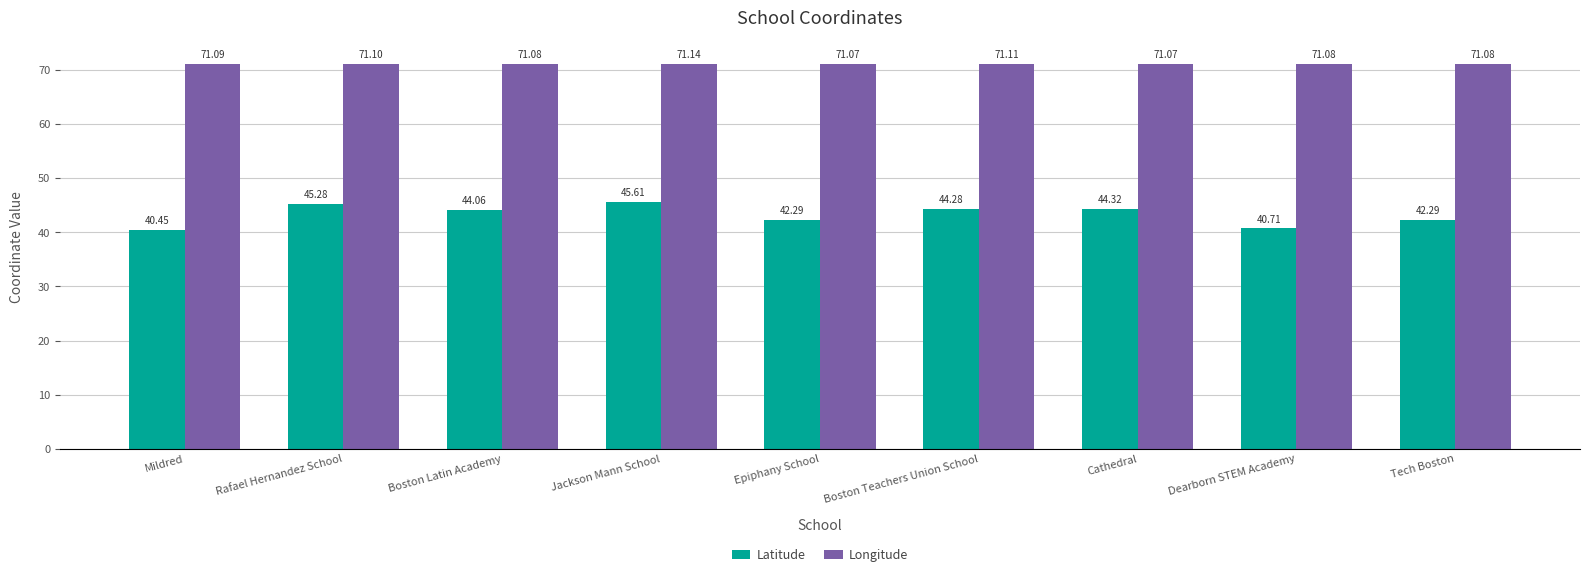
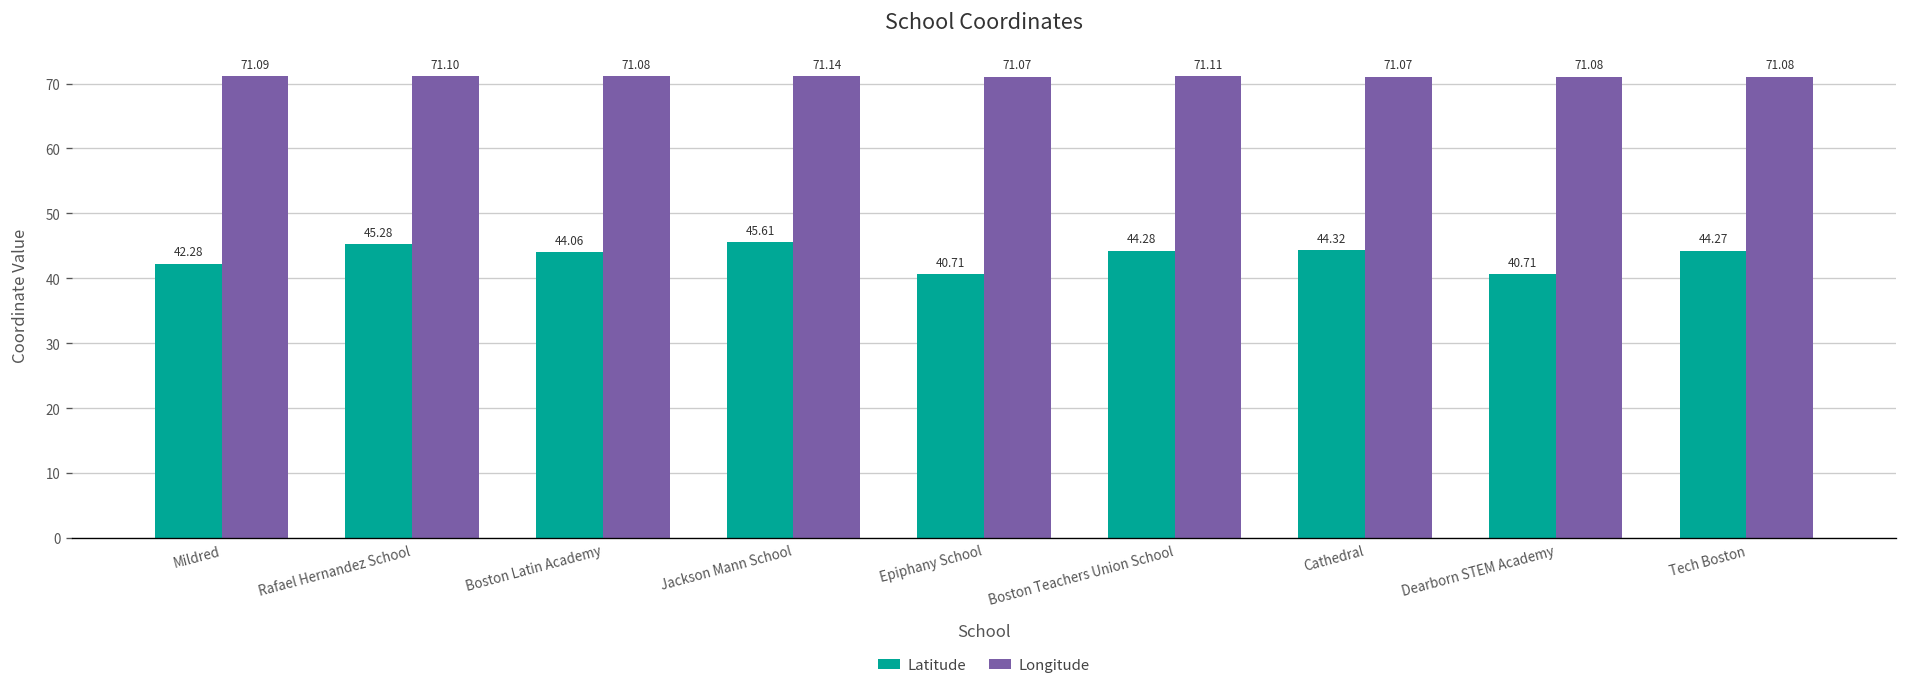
  {
    "Latitude": {
-     "Mildred": 40.45,
+     "Mildred": 42.28,
      "Rafael Hernandez School": 45.28,
      "Boston Latin Academy": 44.06,
      "Jackson Mann School": 45.61,
-     "Epiphany School": 42.29,
+     "Epiphany School": 40.71,
      "Boston Teachers Union School": 44.28,
      "Cathedral": 44.32,
      "Dearborn STEM Academy": 40.71,
-     "Tech Boston": 42.29
+     "Tech Boston": 44.27
    },
    "Longitude": {
      "Mildred": 71.09,
      "Rafael Hernandez School": 71.10,
      "Boston Latin Academy": 71.08,
      "Jackson Mann School": 71.14,
      "Epiphany School": 71.07,
      "Boston Teachers Union School": 71.11,
      "Cathedral": 71.07,
      "Dearborn STEM Academy": 71.08,
      "Tech Boston": 71.08
    }
  }
